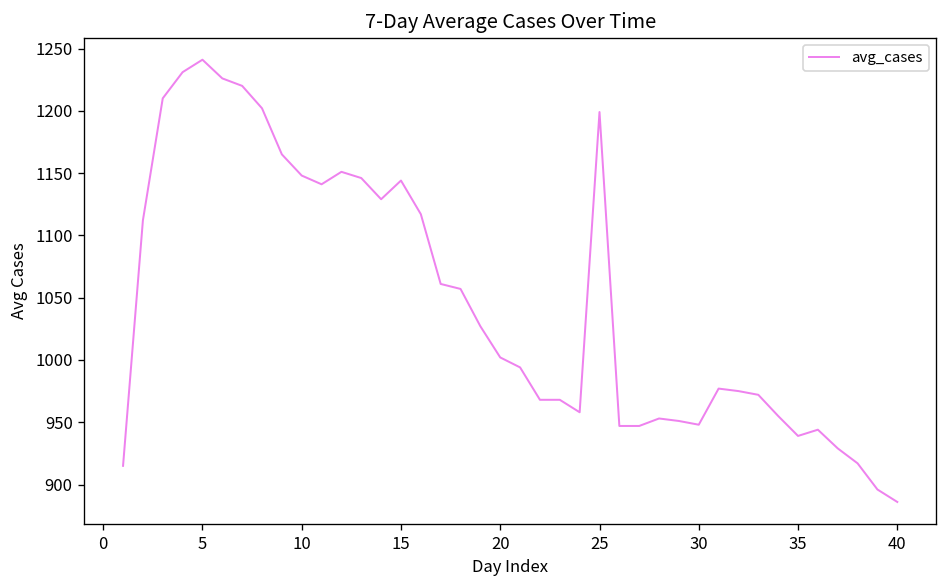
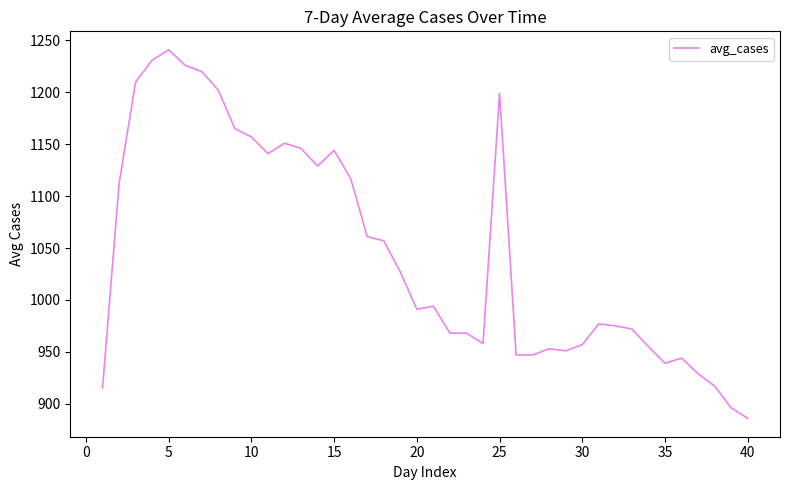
  {
    "5": 1241,
-   "10": 1148,
+   "10": 1157,
    "15": 1144,
-   "20": 1002,
+   "20": 991,
    "25": 1199,
-   "30": 948,
+   "30": 957,
    "35": 939,
    "40": 886
  }
